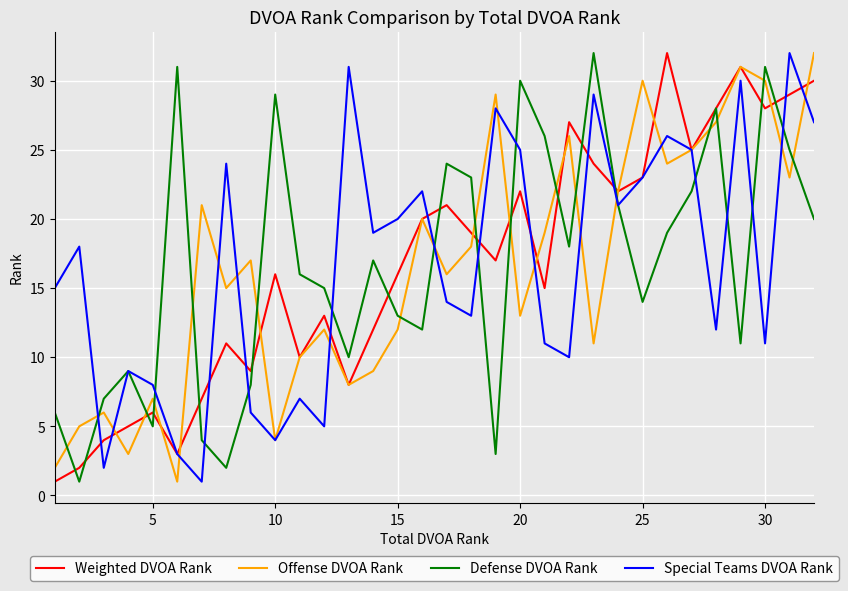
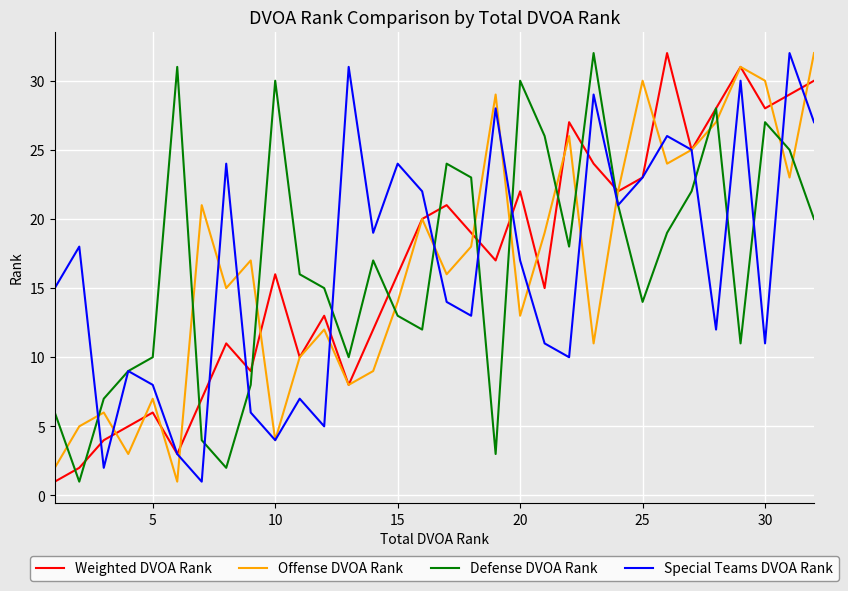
  {
    "Weighted DVOA Rank": {
      "5": 6,
      "10": 16,
      "15": 16,
      "20": 22,
      "30": 28
    },
    "Offense DVOA Rank": {
      "5": 7,
-     "15": 12,
+     "15": 14,
      "20": 13,
      "25": 30,
      "30": 30
    },
    "Defense DVOA Rank": {
-     "5": 5,
-     "10": 29,
+     "5": 10,
+     "10": 30,
      "15": 13,
      "20": 30,
      "25": 14,
-     "30": 31
+     "30": 27
    },
    "Special Teams DVOA Rank": {
      "5": 8,
-     "15": 20,
-     "20": 25,
+     "15": 24,
+     "20": 17,
      "30": 11
    }
  }
